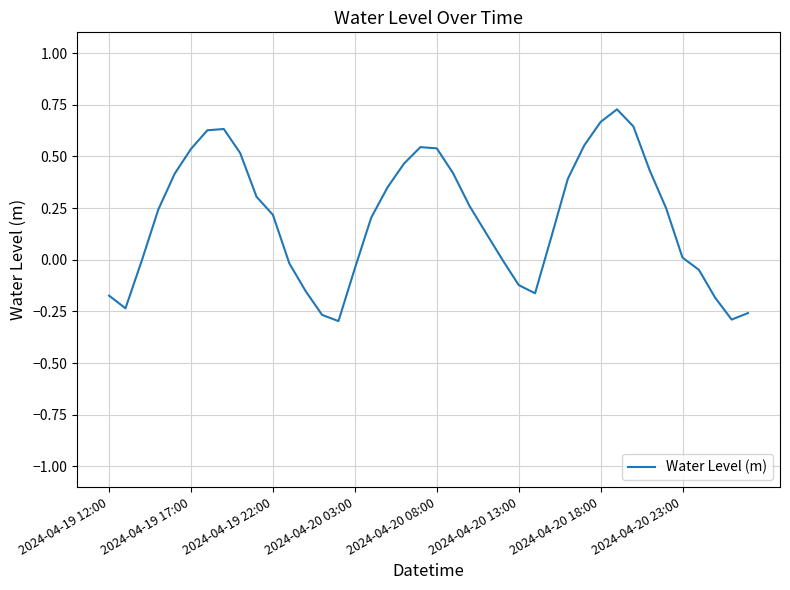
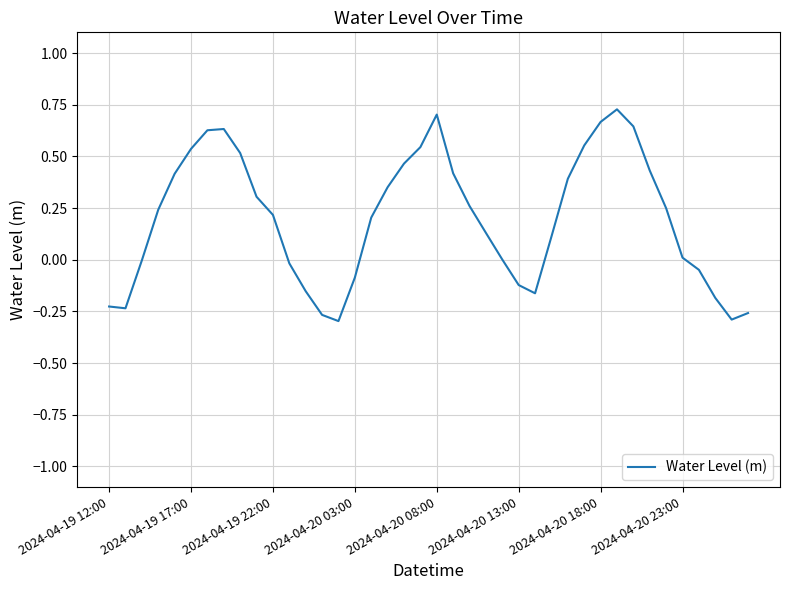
  {
-   "2024-04-19 12:00": -0.17,
+   "2024-04-19 12:00": -0.23,
    "2024-04-19 17:00": 0.54,
    "2024-04-19 22:00": 0.22,
-   "2024-04-20 03:00": -0.04,
-   "2024-04-20 08:00": 0.54,
+   "2024-04-20 03:00": -0.09,
+   "2024-04-20 08:00": 0.70,
    "2024-04-20 13:00": -0.12,
    "2024-04-20 18:00": 0.67,
    "2024-04-20 23:00": 0.01
  }
